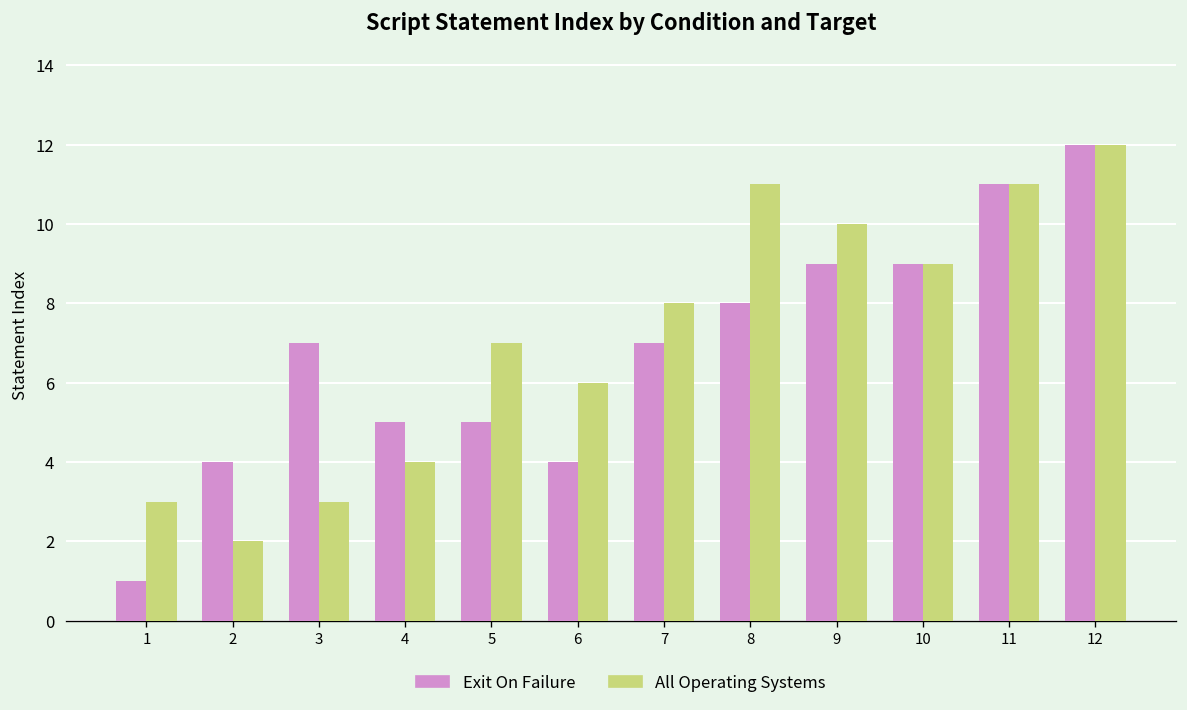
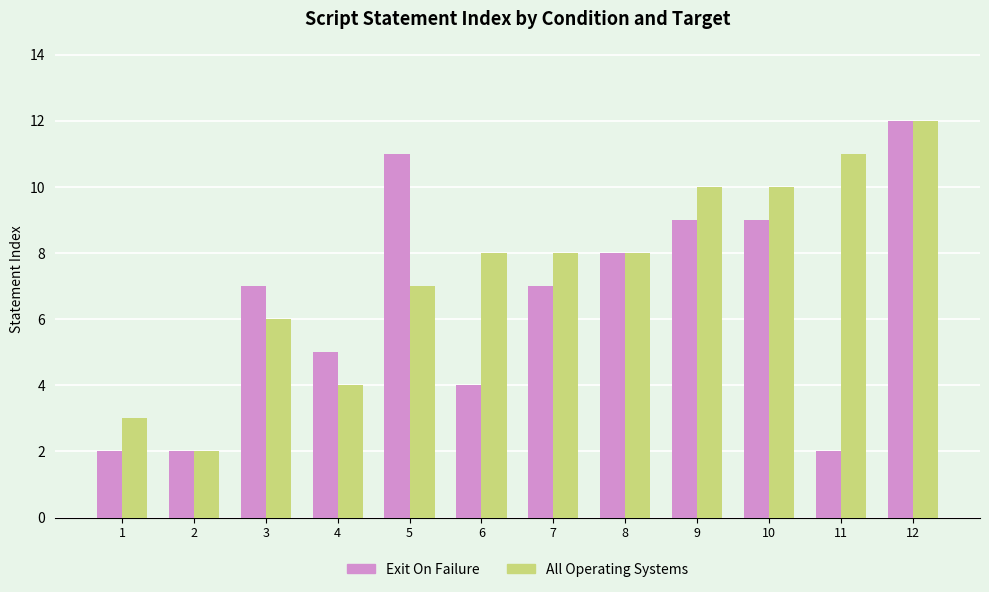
  {
    "Exit On Failure": {
-     "1": 1,
-     "2": 4,
+     "1": 2,
+     "2": 2,
      "3": 7,
      "4": 5,
-     "5": 5,
+     "5": 11,
      "6": 4,
      "7": 7,
      "8": 8,
      "9": 9,
      "10": 9,
-     "11": 11,
+     "11": 2,
      "12": 12
    },
    "All Operating Systems": {
      "1": 3,
      "2": 2,
-     "3": 3,
+     "3": 6,
      "4": 4,
      "5": 7,
-     "6": 6,
+     "6": 8,
      "7": 8,
-     "8": 11,
+     "8": 8,
      "9": 10,
-     "10": 9,
+     "10": 10,
      "11": 11,
      "12": 12
    }
  }
